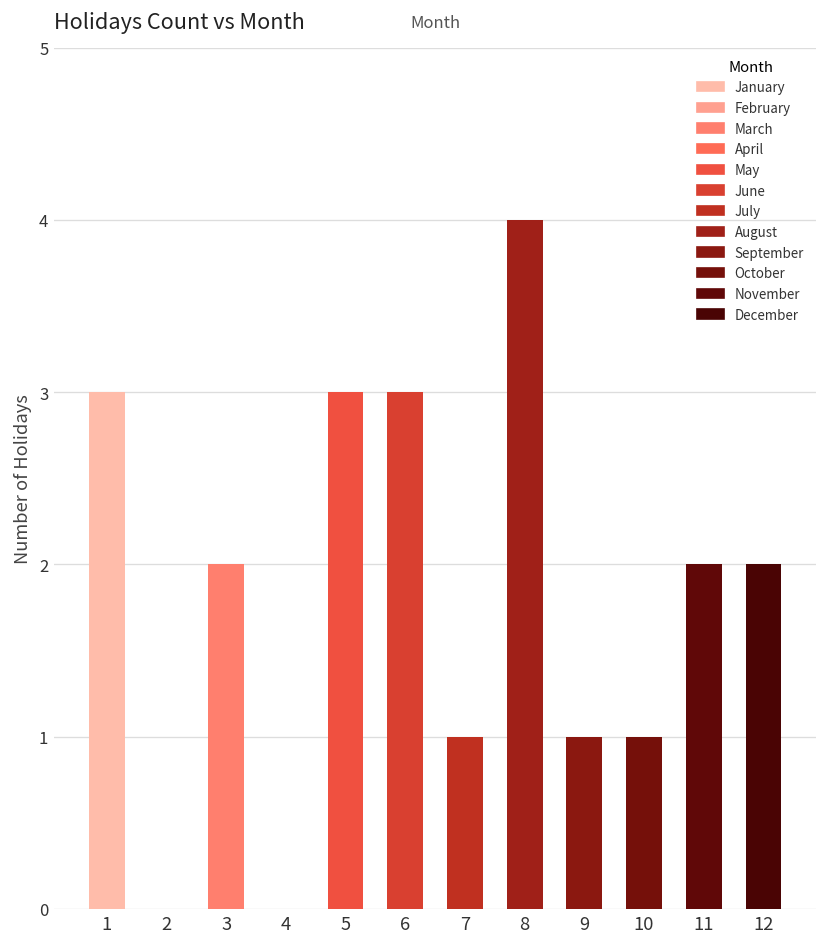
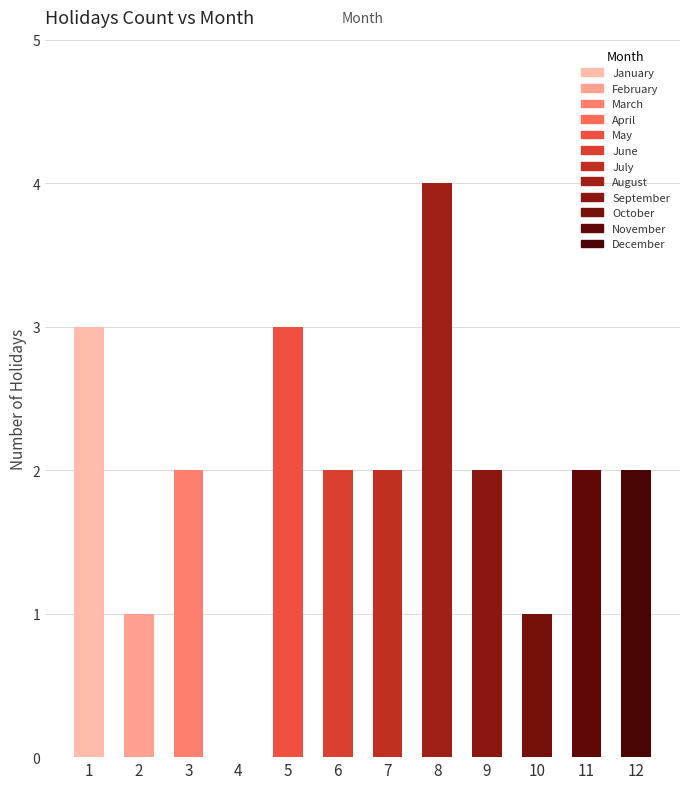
  {
    "1": 3,
-   "2": 0,
+   "2": 1,
    "3": 2,
    "4": 0,
    "5": 3,
-   "6": 3,
-   "7": 1,
+   "6": 2,
+   "7": 2,
    "8": 4,
-   "9": 1,
+   "9": 2,
    "10": 1,
    "11": 2,
    "12": 2
  }
